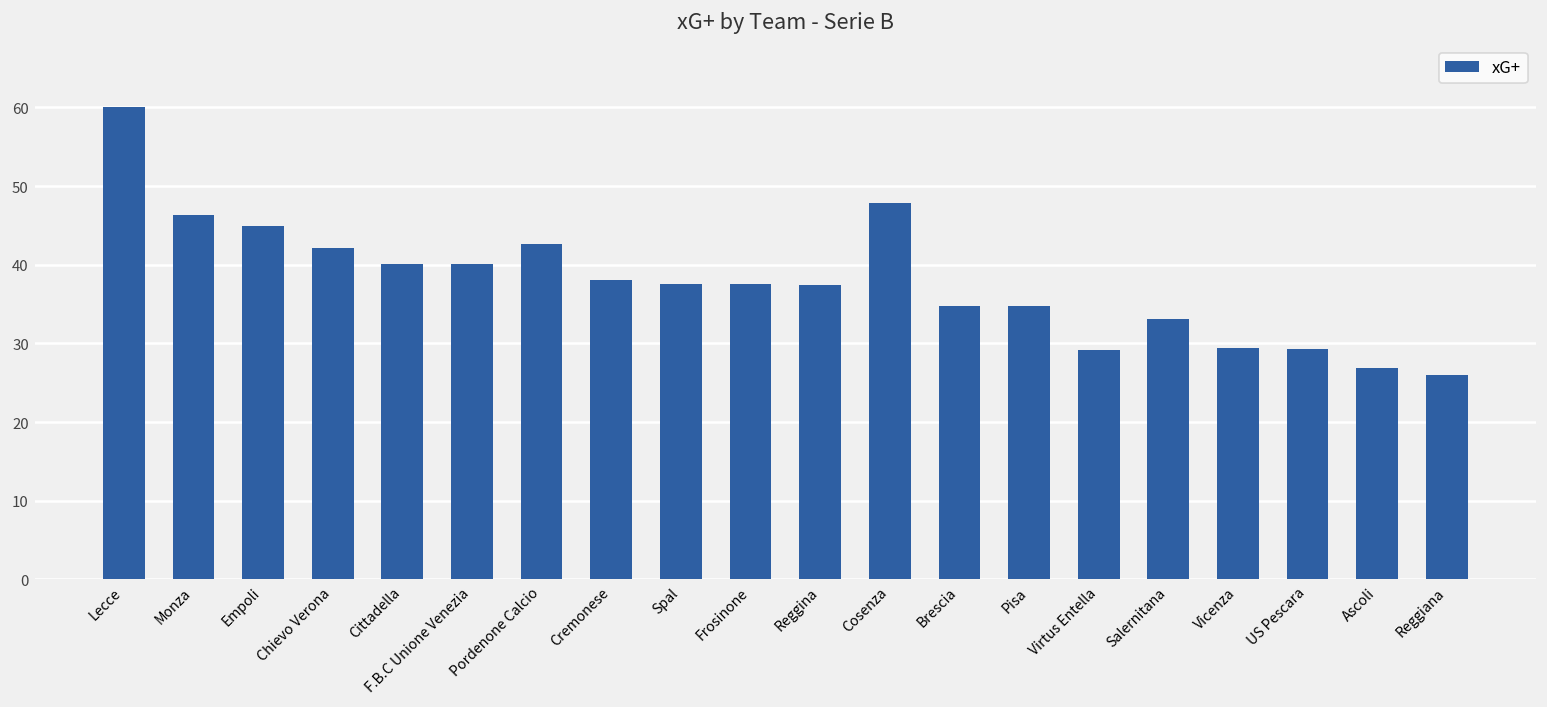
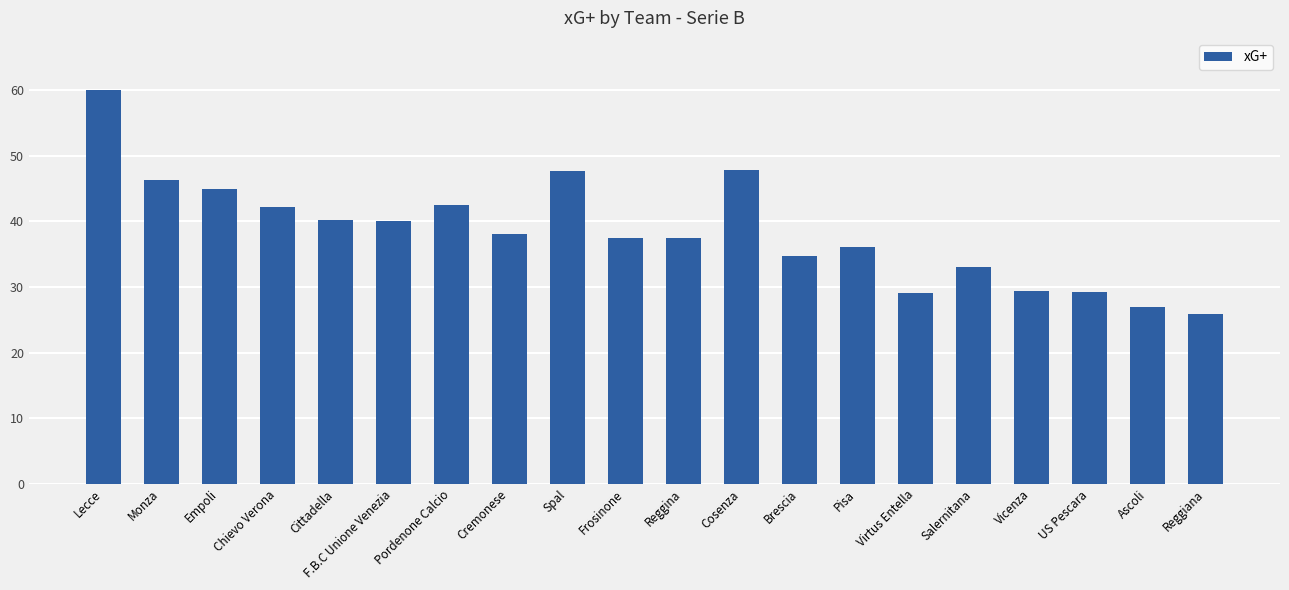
  {
    "Lecce": 60,
    "Monza": 46,
    "Empoli": 45,
    "Chievo Verona": 42,
    "Cittadella": 40,
    "F.B.C Unione Venezia": 40,
    "Pordenone Calcio": 43,
    "Cremonese": 38,
-   "Spal": 38,
+   "Spal": 48,
    "Frosinone": 38,
    "Reggina": 37,
    "Cosenza": 48,
    "Brescia": 35,
-   "Pisa": 35,
+   "Pisa": 36,
    "Virtus Entella": 29,
    "Salernitana": 33,
    "Vicenza": 29,
    "US Pescara": 29,
    "Ascoli": 27,
    "Reggiana": 26
  }
